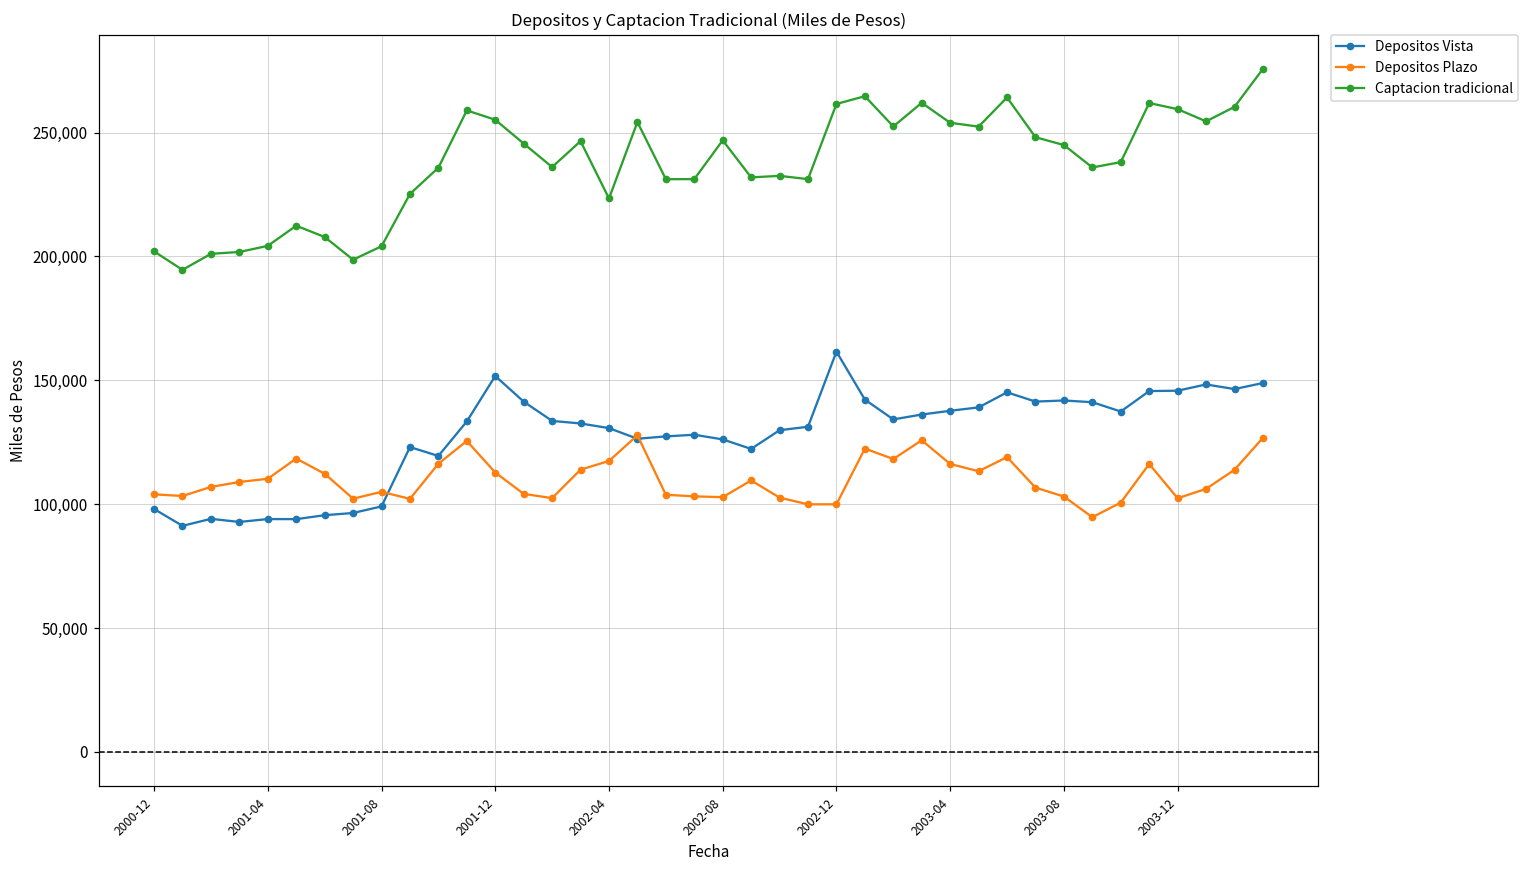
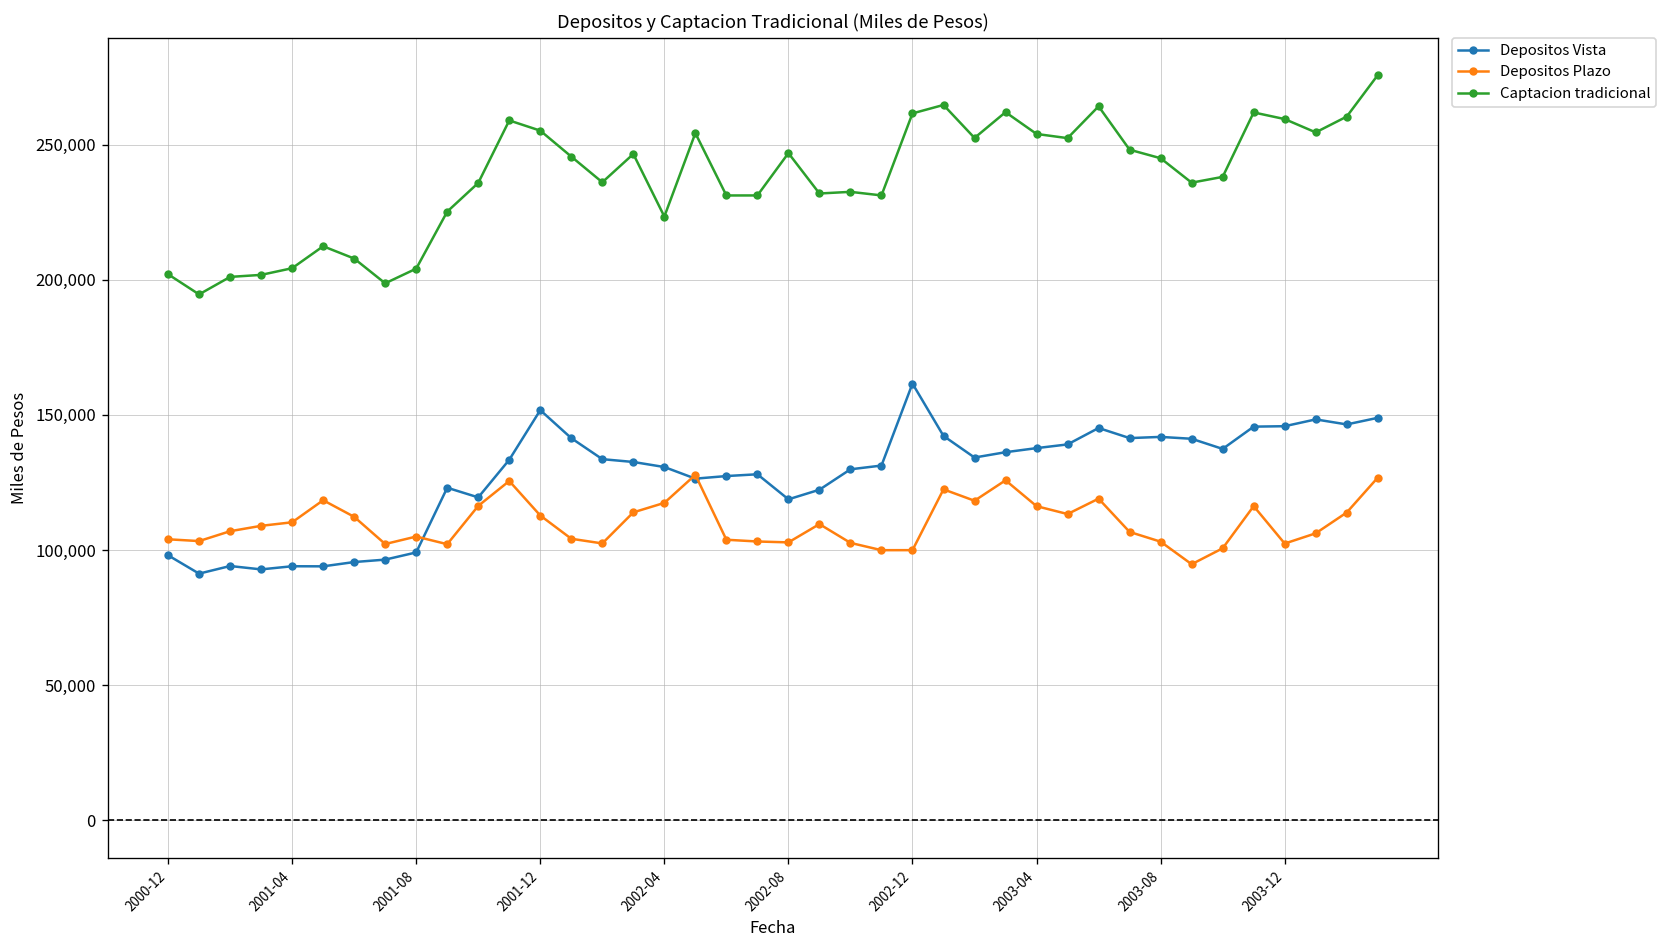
  {
    "Depositos Vista": {
      "2000-12": "98,000",
      "2001-04": "94,000",
      "2001-08": "99,000",
      "2001-12": "152,000",
      "2002-04": "131,000",
-     "2002-08": "126,000",
+     "2002-08": "119,000",
      "2002-12": "162,000",
      "2003-04": "138,000",
      "2003-08": "142,000",
      "2003-12": "146,000"
    },
    "Depositos Plazo": {
      "2000-12": "104,000",
      "2001-04": "110,000",
      "2001-08": "105,000",
      "2001-12": "113,000",
      "2002-04": "117,000",
      "2002-08": "103,000",
      "2002-12": "100,000",
      "2003-04": "116,000",
      "2003-08": "103,000",
      "2003-12": "102,000"
    },
    "Captacion tradicional": {
      "2000-12": "202,000",
      "2001-04": "204,000",
      "2001-08": "204,000",
      "2001-12": "255,000",
      "2002-04": "223,000",
      "2002-08": "247,000",
      "2002-12": "262,000",
      "2003-04": "254,000",
      "2003-08": "245,000",
      "2003-12": "259,000"
    }
  }
